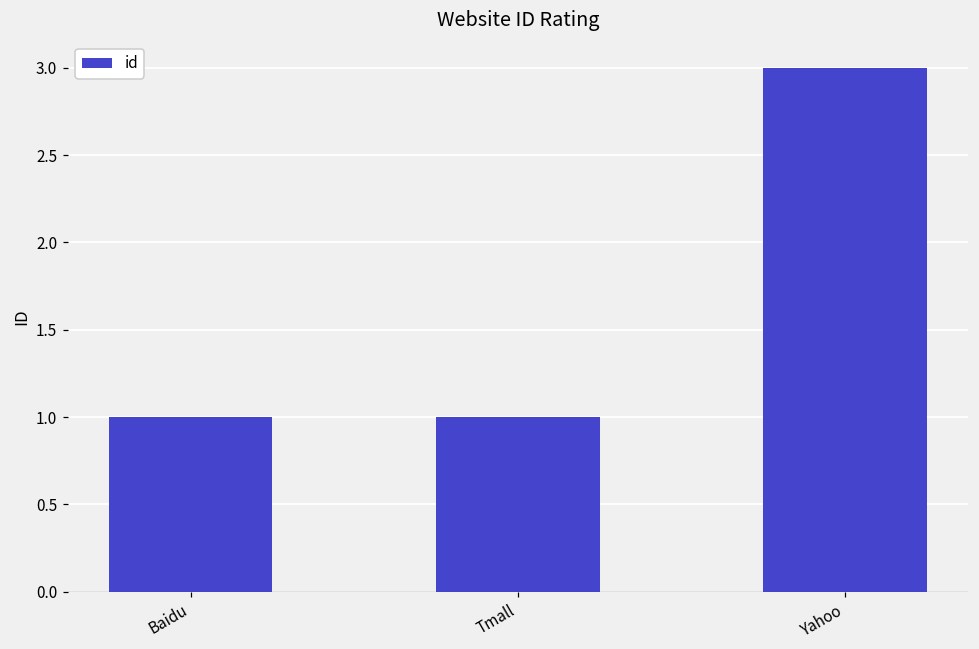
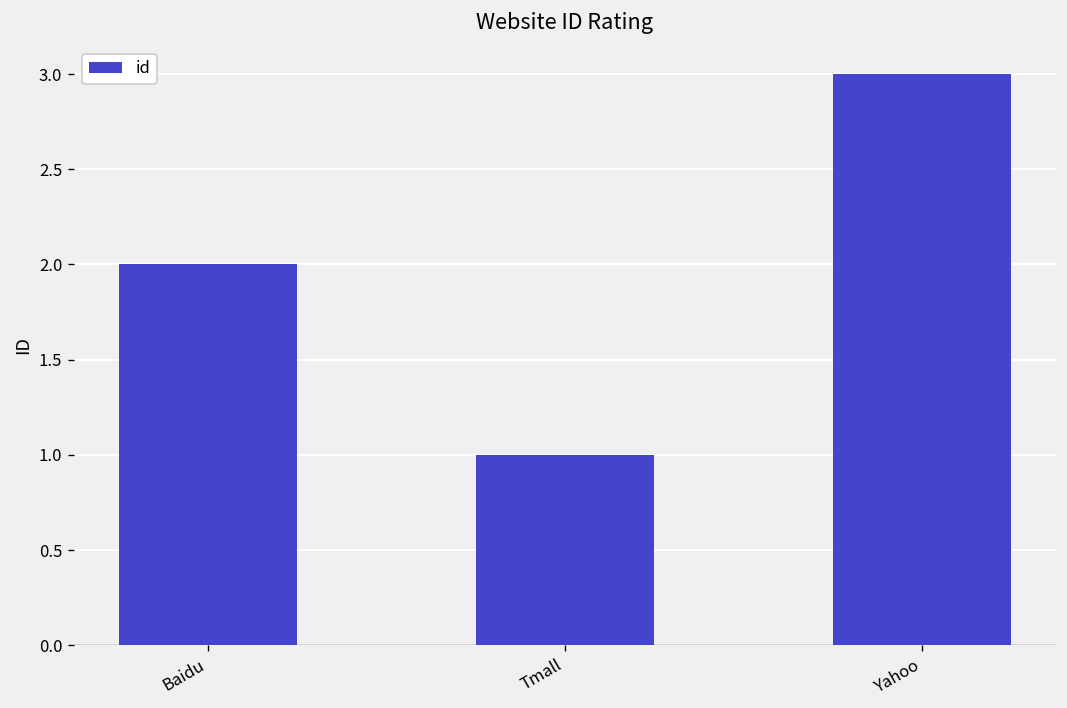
  {
-   "Baidu": 1,
+   "Baidu": 2,
    "Tmall": 1,
    "Yahoo": 3
  }
